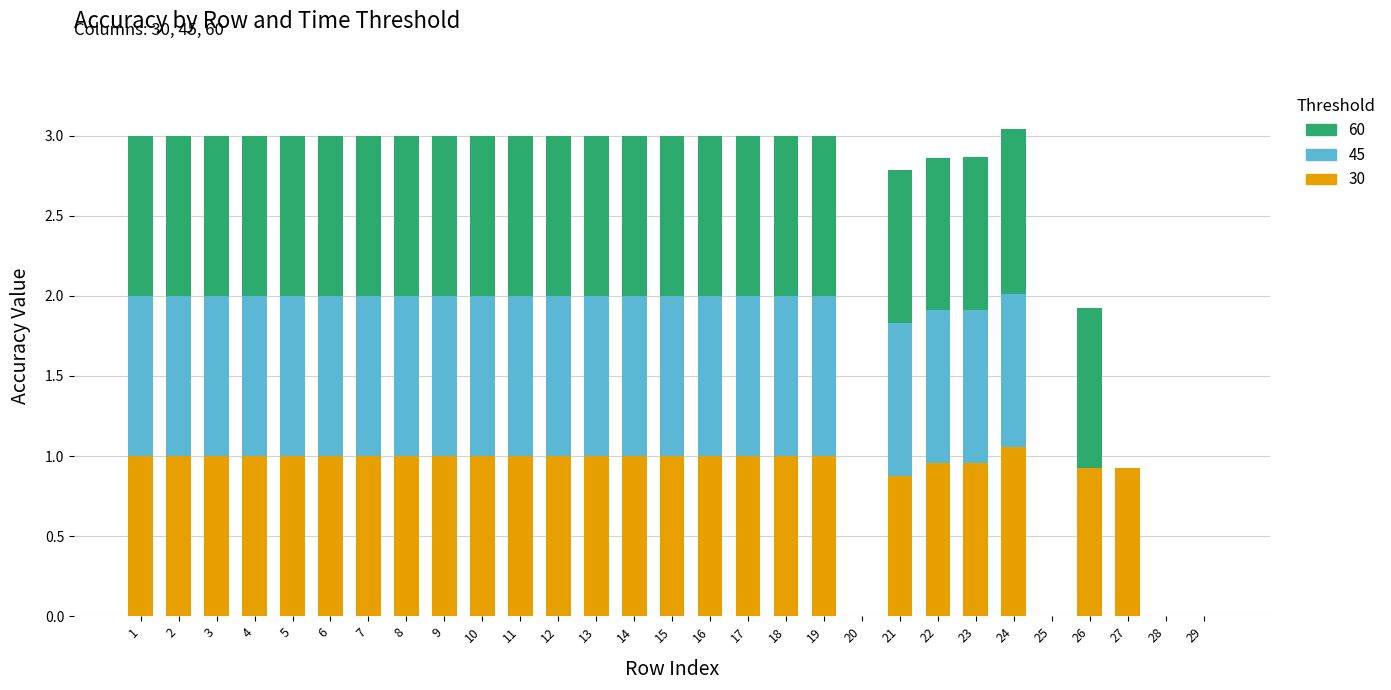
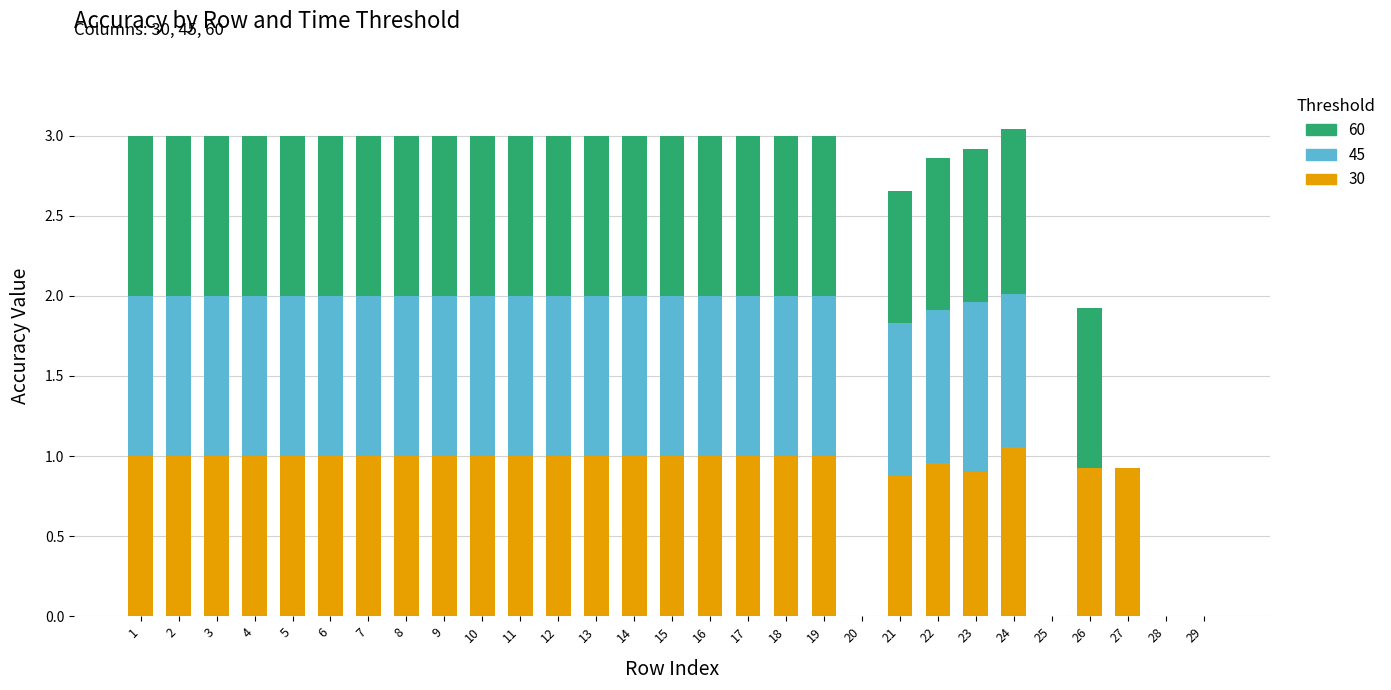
  {
    "30": {
      "1": 1.00,
      "2": 1.00,
      "3": 1.00,
      "4": 1.00,
      "5": 1.00,
      "6": 1.00,
      "7": 1.00,
      "8": 1.00,
      "9": 1.00,
      "10": 1.00,
      "11": 1.00,
      "12": 1.00,
      "13": 1.00,
      "14": 1.00,
      "15": 1.00,
      "16": 1.00,
      "17": 1.00,
      "18": 1.00,
      "19": 1.00,
      "20": 0.00,
      "21": 0.88,
      "22": 0.95,
-     "23": 0.96,
+     "23": 0.90,
      "24": 1.05,
      "25": 0.00,
      "26": 0.92,
      "27": 0.93,
      "28": 0.00,
      "29": 0.00
    },
    "45": {
      "1": 1.00,
      "2": 1.00,
      "3": 1.00,
      "4": 1.00,
      "5": 1.00,
      "6": 1.00,
      "7": 1.00,
      "8": 1.00,
      "9": 1.00,
      "10": 1.00,
      "11": 1.00,
      "12": 1.00,
      "13": 1.00,
      "14": 1.00,
      "15": 1.00,
      "16": 1.00,
      "17": 1.00,
      "18": 1.00,
      "19": 1.00,
      "20": 0.00,
      "21": 0.95,
      "22": 0.95,
-     "23": 0.96,
+     "23": 1.06,
      "24": 0.96,
      "25": 0.00,
      "26": 0.00,
      "27": 0.00,
      "28": 0.00,
      "29": 0.00
    },
    "60": {
      "1": 1.00,
      "2": 1.00,
      "3": 1.00,
      "4": 1.00,
      "5": 1.00,
      "6": 1.00,
      "7": 1.00,
      "8": 1.00,
      "9": 1.00,
      "10": 1.00,
      "11": 1.00,
      "12": 1.00,
      "13": 1.00,
      "14": 1.00,
      "15": 1.00,
      "16": 1.00,
      "17": 1.00,
      "18": 1.00,
      "19": 1.00,
      "20": 0.00,
-     "21": 0.95,
+     "21": 0.82,
      "22": 0.95,
      "23": 0.96,
      "24": 1.03,
      "25": 0.00,
      "26": 1.00,
      "27": 0.00,
      "28": 0.00,
      "29": 0.00
    }
  }
